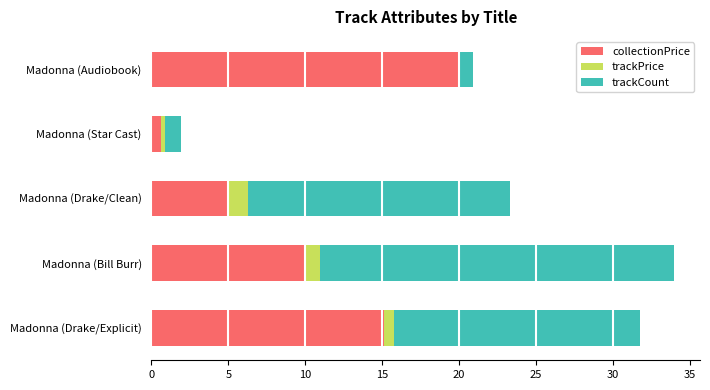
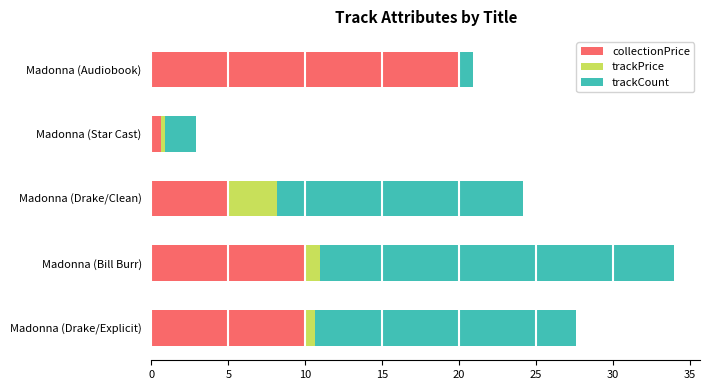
  {
    "collectionPrice": {
      "Madonna (Audiobook)": 19.9,
      "Madonna (Star Cast)": 0.6,
      "Madonna (Drake/Clean)": 5.0,
      "Madonna (Bill Burr)": 10.0,
-     "Madonna (Drake/Explicit)": 15.1
+     "Madonna (Drake/Explicit)": 10.0
    },
    "trackPrice": {
      "Madonna (Audiobook)": 0.0,
      "Madonna (Star Cast)": 0.3,
-     "Madonna (Drake/Clean)": 1.3,
+     "Madonna (Drake/Clean)": 3.2,
      "Madonna (Bill Burr)": 1.0,
      "Madonna (Drake/Explicit)": 0.6
    },
    "trackCount": {
      "Madonna (Audiobook)": 1,
-     "Madonna (Star Cast)": 1,
-     "Madonna (Drake/Clean)": 17,
+     "Madonna (Star Cast)": 2,
+     "Madonna (Drake/Clean)": 16,
      "Madonna (Bill Burr)": 23,
-     "Madonna (Drake/Explicit)": 16
+     "Madonna (Drake/Explicit)": 17
    }
  }
